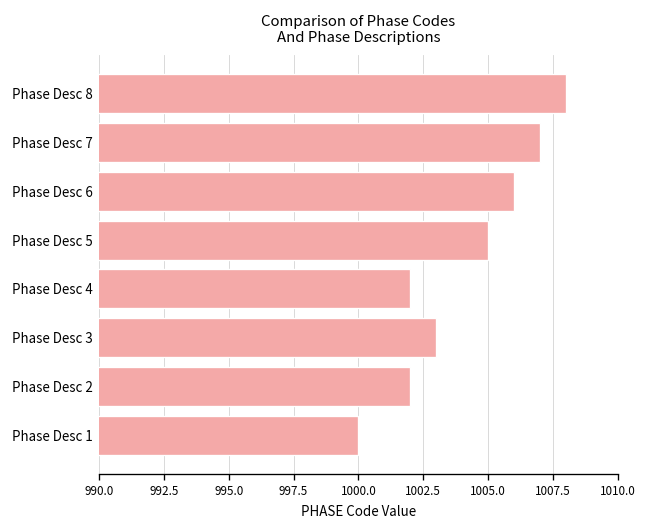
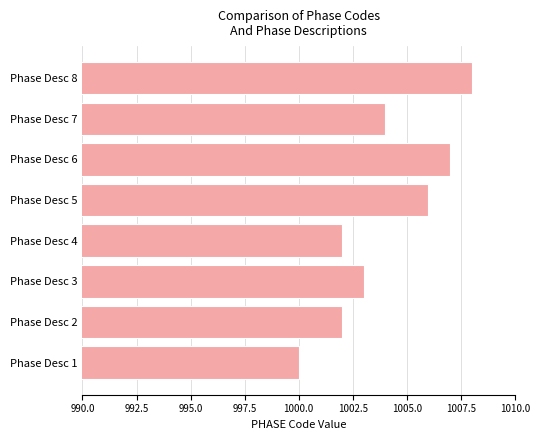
  {
    "Phase Desc 8": 1008,
-   "Phase Desc 7": 1007,
-   "Phase Desc 6": 1006,
-   "Phase Desc 5": 1005,
+   "Phase Desc 7": 1004,
+   "Phase Desc 6": 1007,
+   "Phase Desc 5": 1006,
    "Phase Desc 4": 1002,
    "Phase Desc 3": 1003,
    "Phase Desc 2": 1002,
    "Phase Desc 1": 1000
  }
